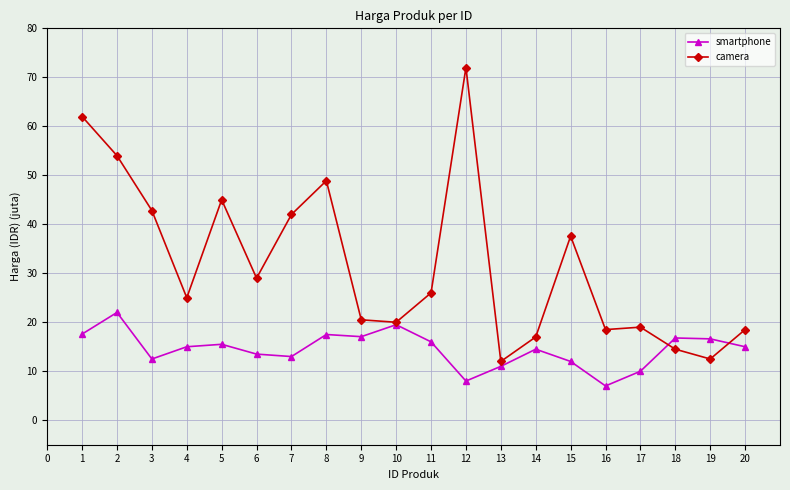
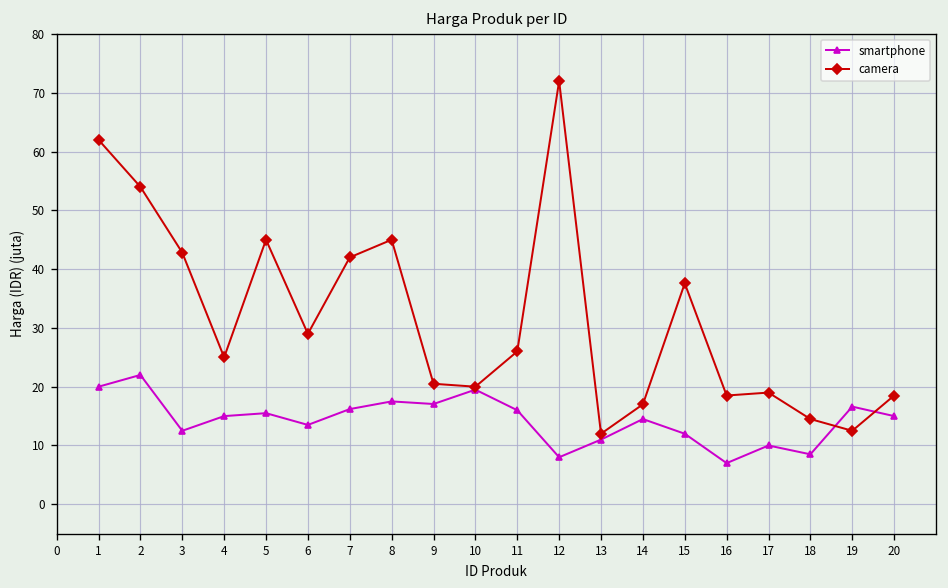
  {
    "smartphone": {
-     "1": 18,
+     "1": 20,
      "2": 22,
      "3": 12,
      "4": 15,
      "5": 15,
      "6": 13,
-     "7": 13,
+     "7": 16,
      "8": 17,
      "9": 17,
      "11": 16,
      "12": 8,
      "13": 11,
      "14": 14,
      "15": 12,
      "16": 7,
      "17": 10,
-     "18": 17,
+     "18": 8,
      "19": 17,
      "20": 15
    },
    "camera": {
      "1": 62,
      "2": 54,
      "3": 43,
      "4": 25,
      "5": 45,
      "6": 29,
      "7": 42,
-     "8": 49,
+     "8": 45,
      "9": 21,
      "11": 26,
      "12": 72,
      "13": 12,
      "14": 17,
      "15": 38,
      "16": 19,
      "17": 19,
      "18": 15,
      "19": 13,
      "20": 19
    }
  }
